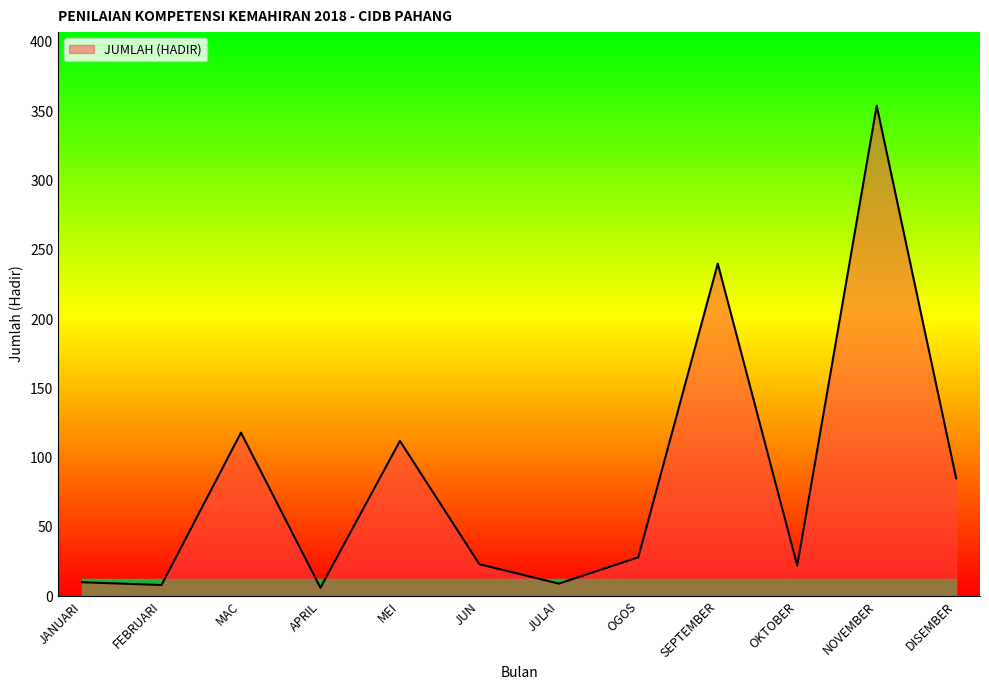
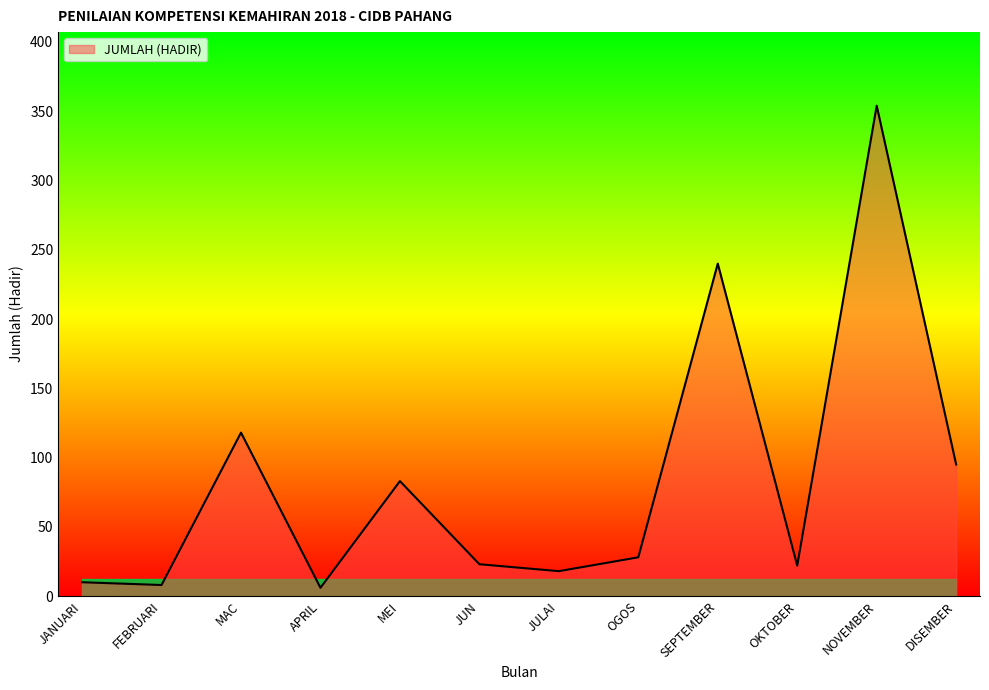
  {
    "JUMLAH (HADIR)": {
      "JANUARI": 10,
      "FEBRUARI": 8,
      "MAC": 118,
      "APRIL": 6,
-     "MEI": 112,
+     "MEI": 83,
      "JUN": 23,
-     "JULAI": 9,
+     "JULAI": 18,
      "OGOS": 28,
      "SEPTEMBER": 240,
      "OKTOBER": 22,
      "NOVEMBER": 354,
-     "DISEMBER": 85
+     "DISEMBER": 95
    }
  }
